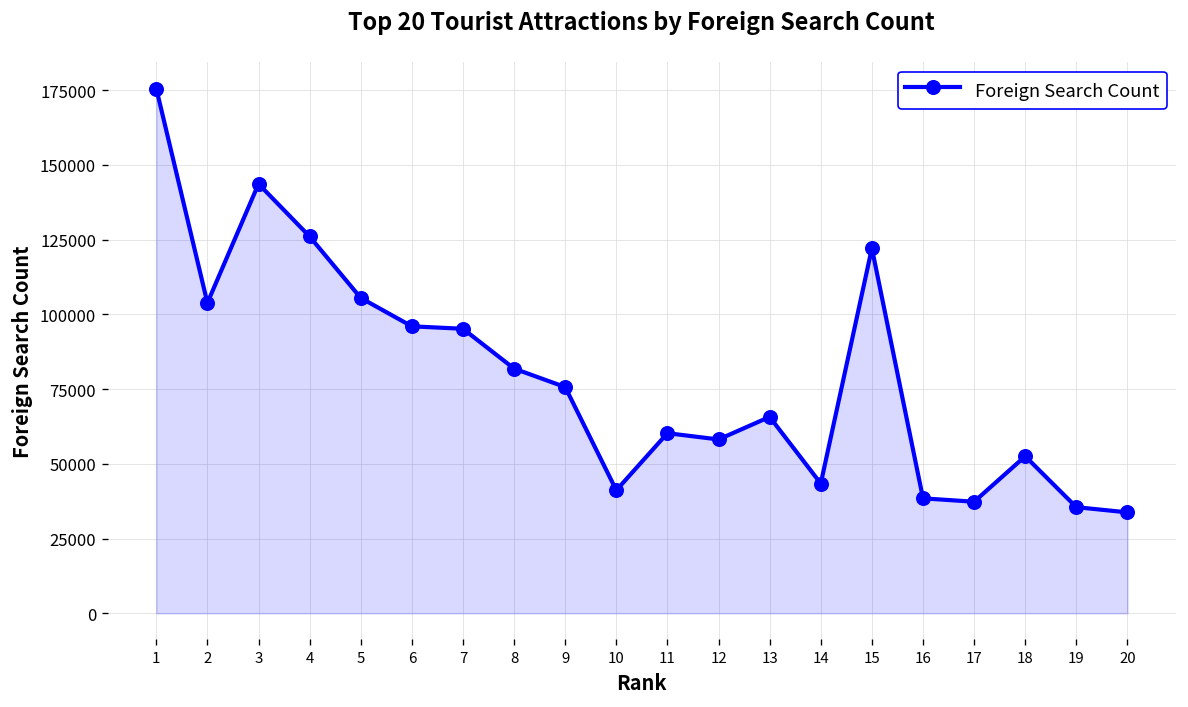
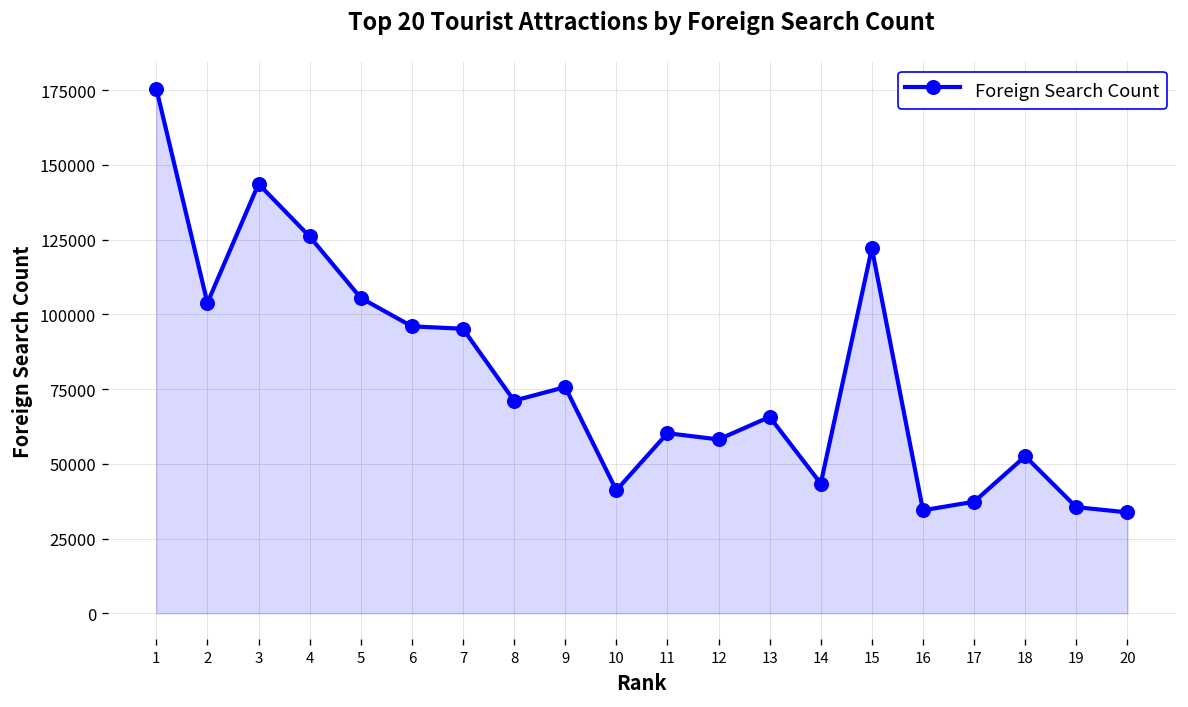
  {
    "1": 176000,
    "2": 104000,
    "3": 144000,
    "4": 126000,
    "5": 106000,
    "6": 96000,
    "7": 95000,
-   "8": 82000,
+   "8": 71000,
    "9": 76000,
    "10": 41000,
    "11": 60000,
    "12": 58000,
    "13": 66000,
    "14": 43000,
    "15": 122000,
-   "16": 38000,
+   "16": 34000,
    "17": 37000,
    "18": 53000,
    "19": 35000,
    "20": 34000
  }
